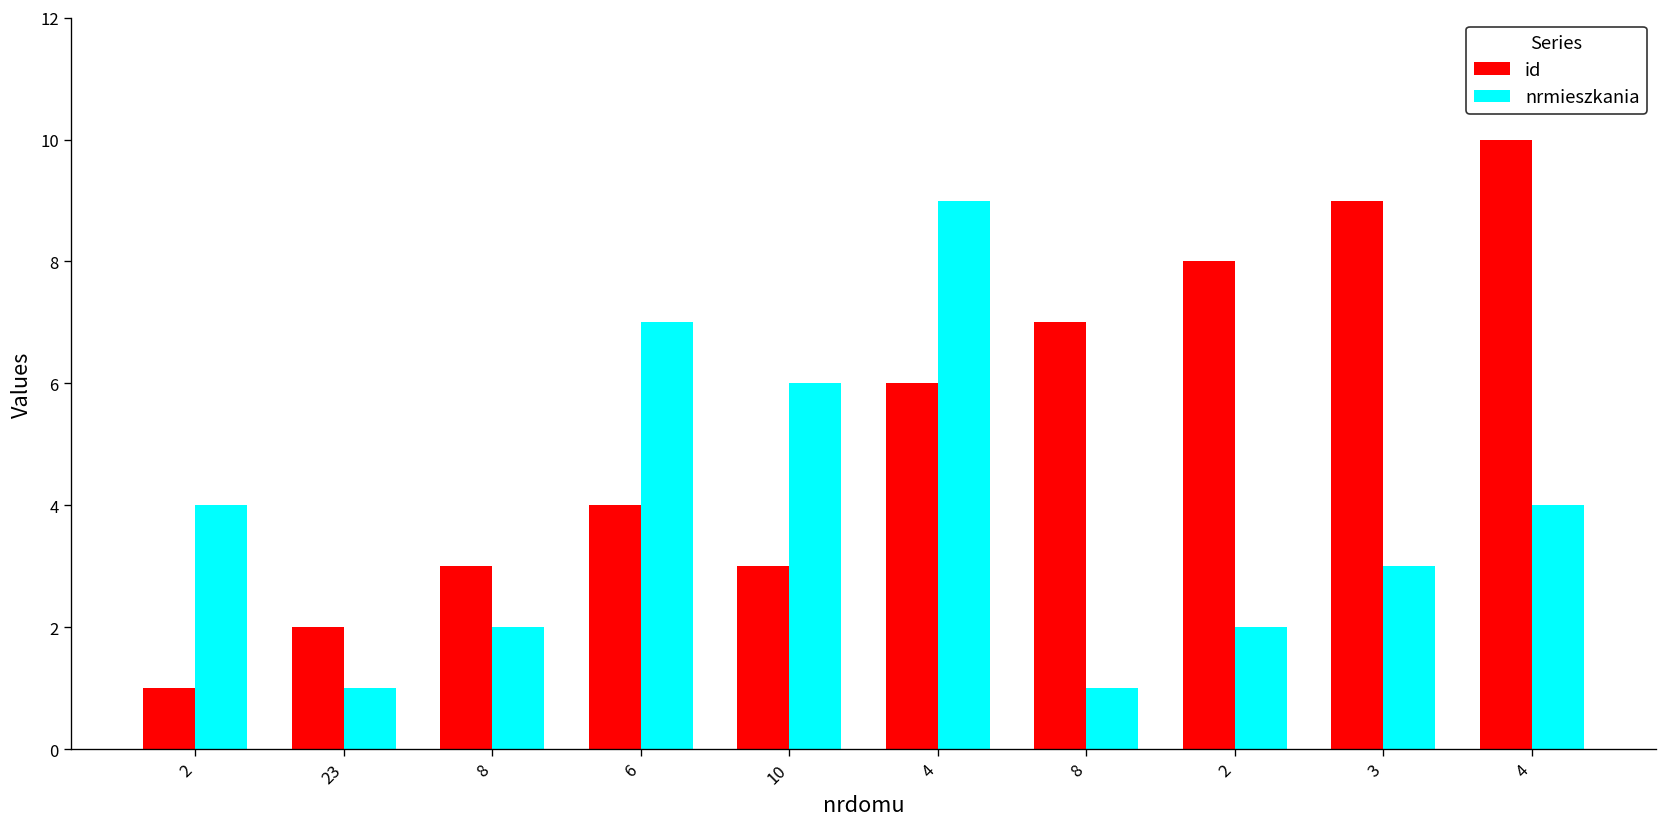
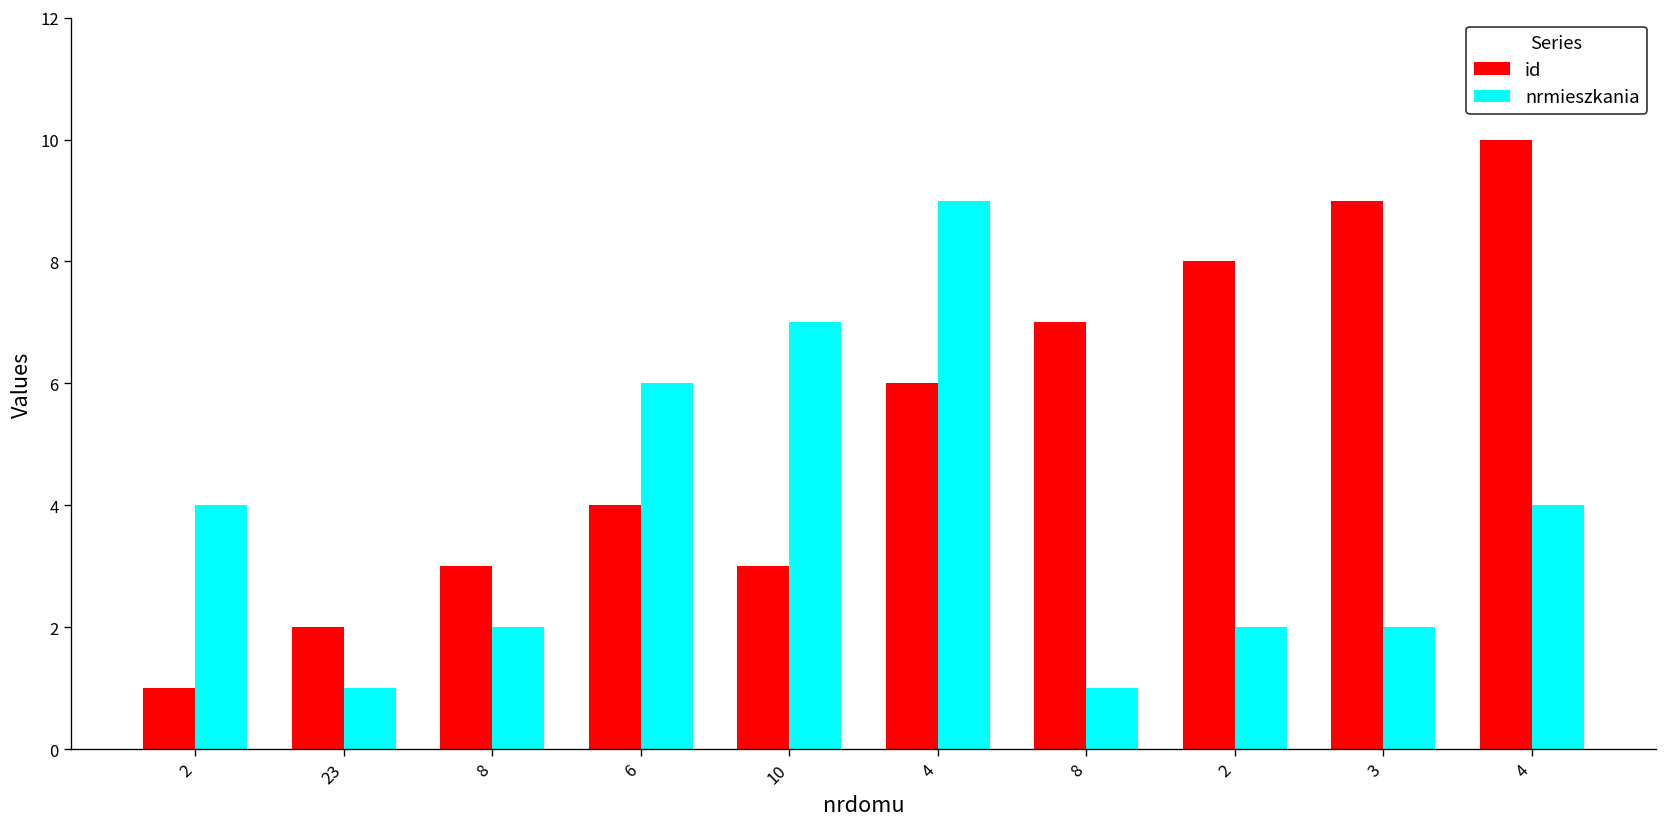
  {
    "id": {
      "23": 2,
      "6": 4,
      "10": 3,
      "3": 9
    },
    "nrmieszkania": {
      "23": 1,
-     "6": 7,
-     "10": 6,
-     "3": 3
+     "6": 6,
+     "10": 7,
+     "3": 2
    }
  }
